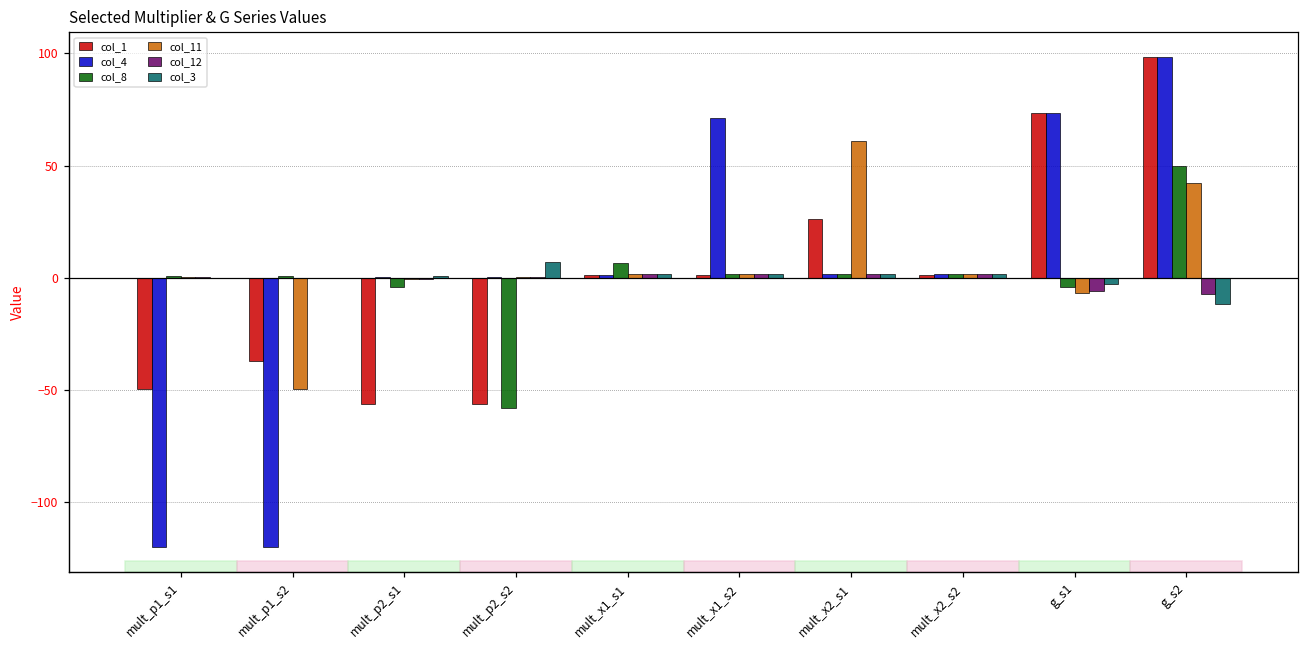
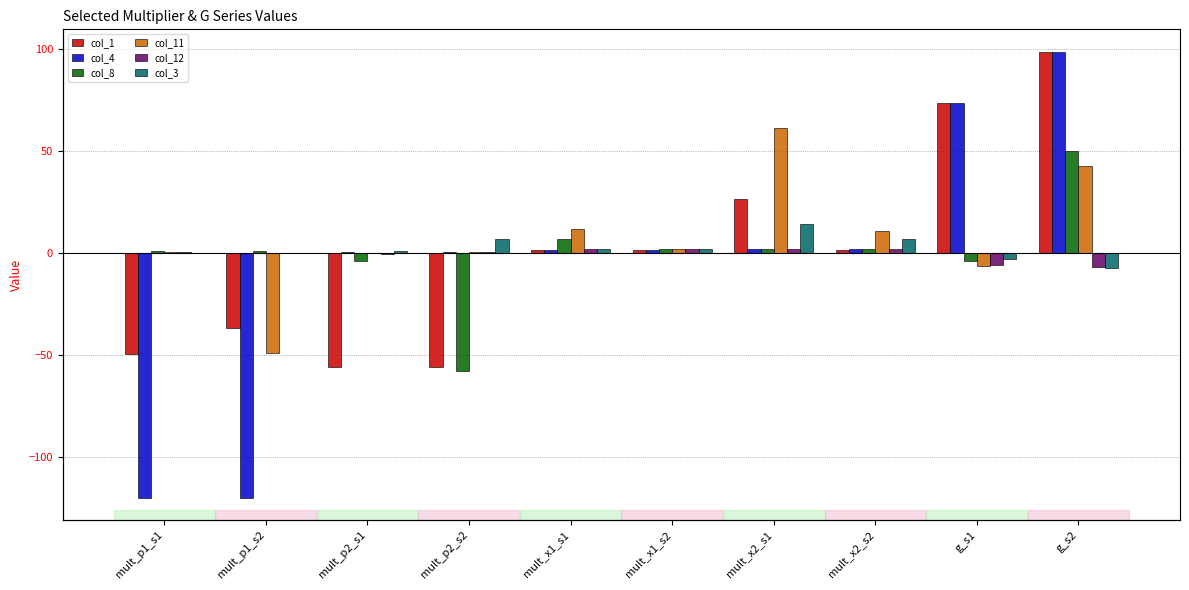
  {
    "col_1": {
      "mult_p1_s1": -50,
      "mult_p1_s2": -37,
      "mult_p2_s1": -56,
      "mult_p2_s2": -56,
      "mult_x1_s1": 1,
      "mult_x1_s2": 1,
      "mult_x2_s1": 26,
      "mult_x2_s2": 1,
      "g_s1": 74,
      "g_s2": 99
    },
    "col_4": {
      "mult_p1_s1": -120,
      "mult_p1_s2": -120,
      "mult_x1_s1": 1,
-     "mult_x1_s2": 71,
+     "mult_x1_s2": 1,
      "mult_x2_s1": 2,
      "mult_x2_s2": 2,
      "g_s1": 73,
      "g_s2": 98
    },
    "col_8": {
      "mult_p2_s1": -4,
      "mult_p2_s2": -58,
      "mult_x1_s1": 7,
      "mult_x1_s2": 2,
      "mult_x2_s1": 2,
      "mult_x2_s2": 2,
      "g_s1": -4,
      "g_s2": 50
    },
    "col_11": {
      "mult_p1_s2": -49,
-     "mult_x1_s1": 2,
+     "mult_x1_s1": 11,
      "mult_x1_s2": 2,
      "mult_x2_s1": 61,
-     "mult_x2_s2": 2,
+     "mult_x2_s2": 11,
      "g_s1": -7,
      "g_s2": 42
    },
    "col_12": {
      "mult_x1_s1": 2,
      "mult_x1_s2": 2,
      "mult_x2_s1": 2,
      "mult_x2_s2": 2,
      "g_s1": -6,
      "g_s2": -7
    },
    "col_3": {
      "mult_p2_s2": 7,
      "mult_x1_s1": 2,
      "mult_x1_s2": 2,
-     "mult_x2_s1": 2,
-     "mult_x2_s2": 2,
+     "mult_x2_s1": 14,
+     "mult_x2_s2": 7,
      "g_s1": -3,
-     "g_s2": -12
+     "g_s2": -7
    }
  }
